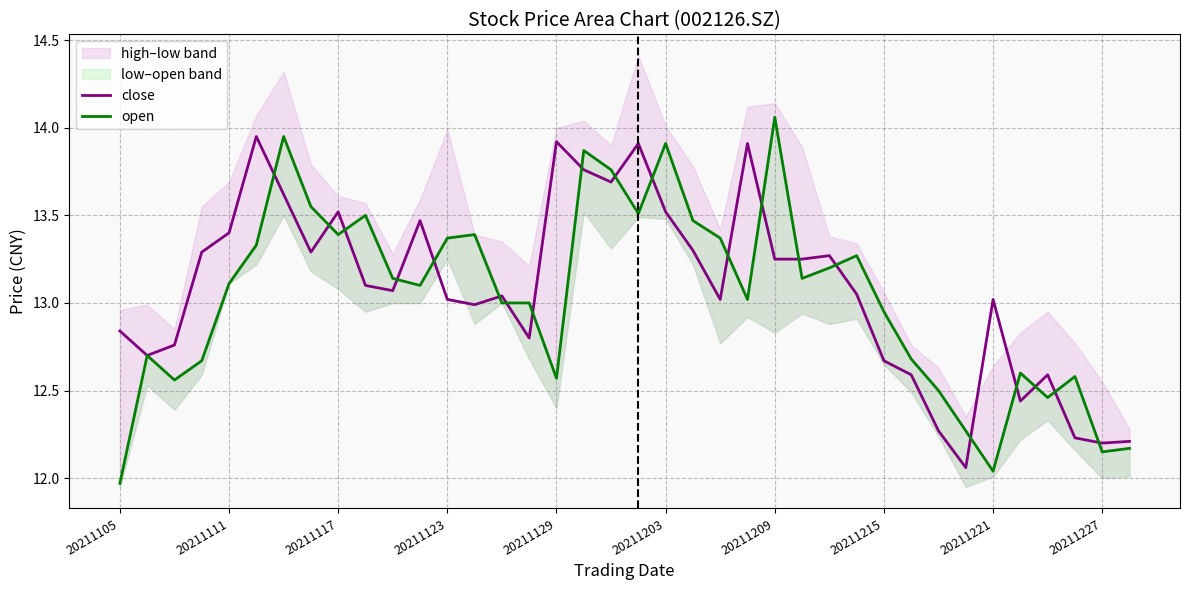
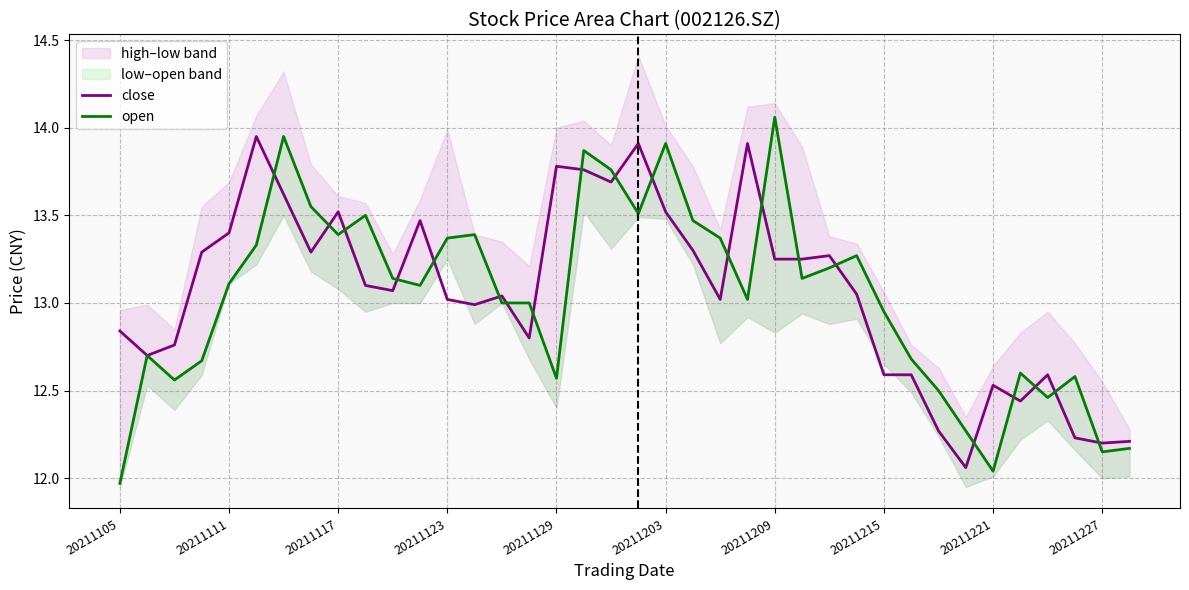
  {
    "close": {
      "20211105": 12.84,
      "20211111": 13.40,
      "20211117": 13.52,
      "20211123": 13.02,
-     "20211129": 13.92,
+     "20211129": 13.78,
      "20211203": 13.52,
      "20211209": 13.25,
-     "20211215": 12.67,
-     "20211221": 13.02,
+     "20211215": 12.59,
+     "20211221": 12.53,
      "20211227": 12.20
    }
  }
